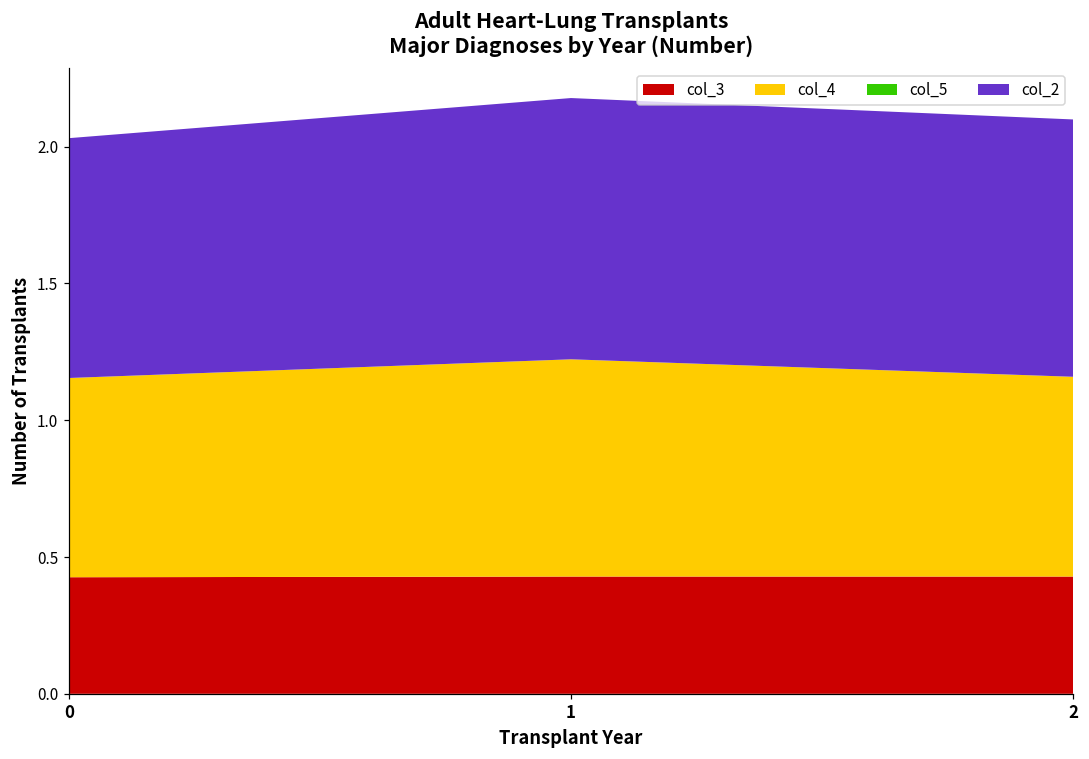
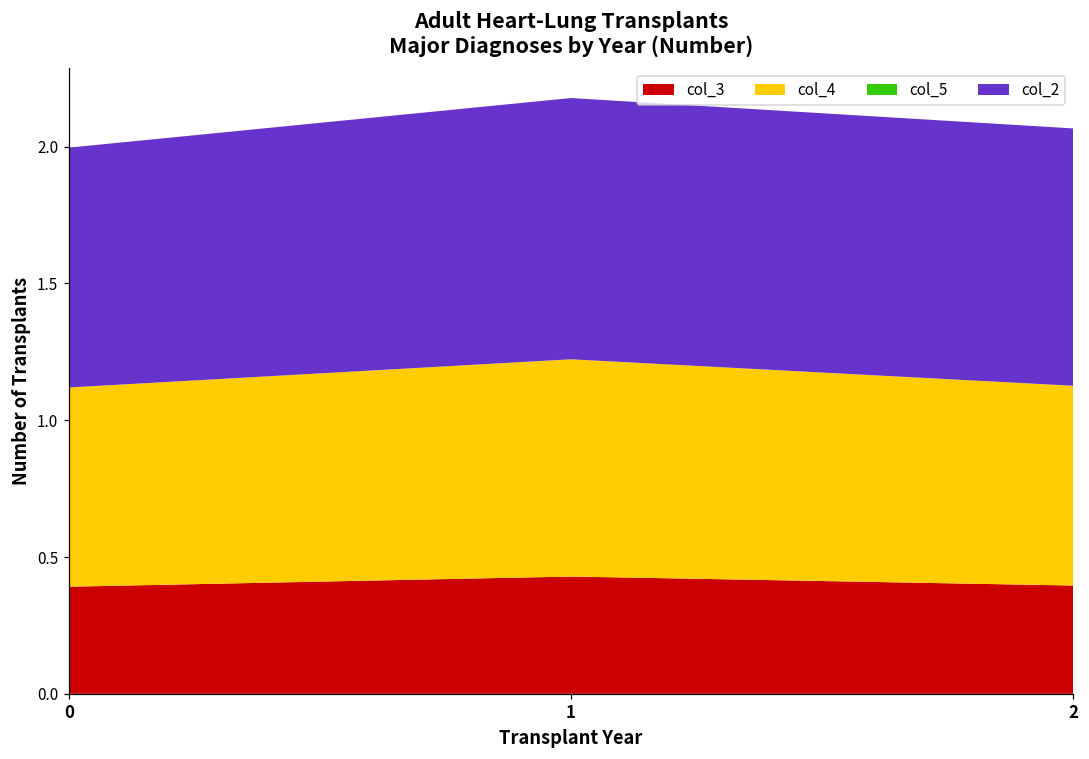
  {
    "col_3": {
-     "0": 0.43,
-     "2": 0.43
+     "0": 0.39,
+     "2": 0.40
    },
    "col_2": {
      "0": 0.88,
      "1": 0.96,
      "2": 0.94
    }
  }
